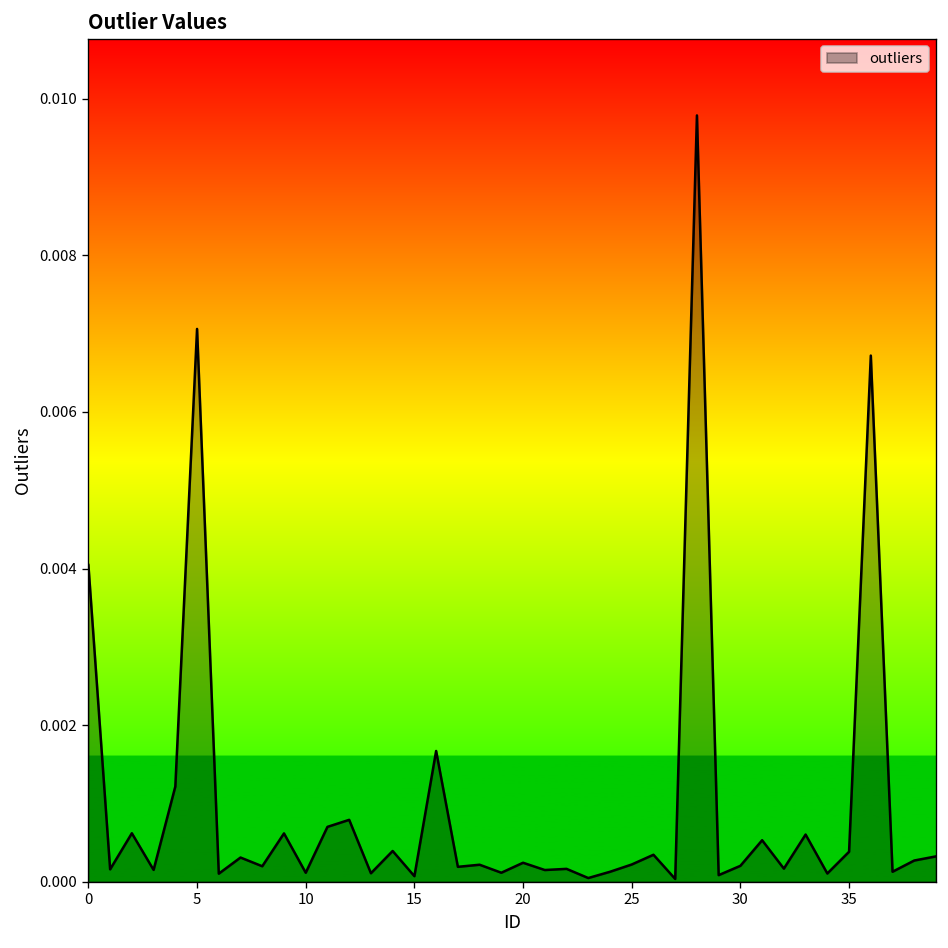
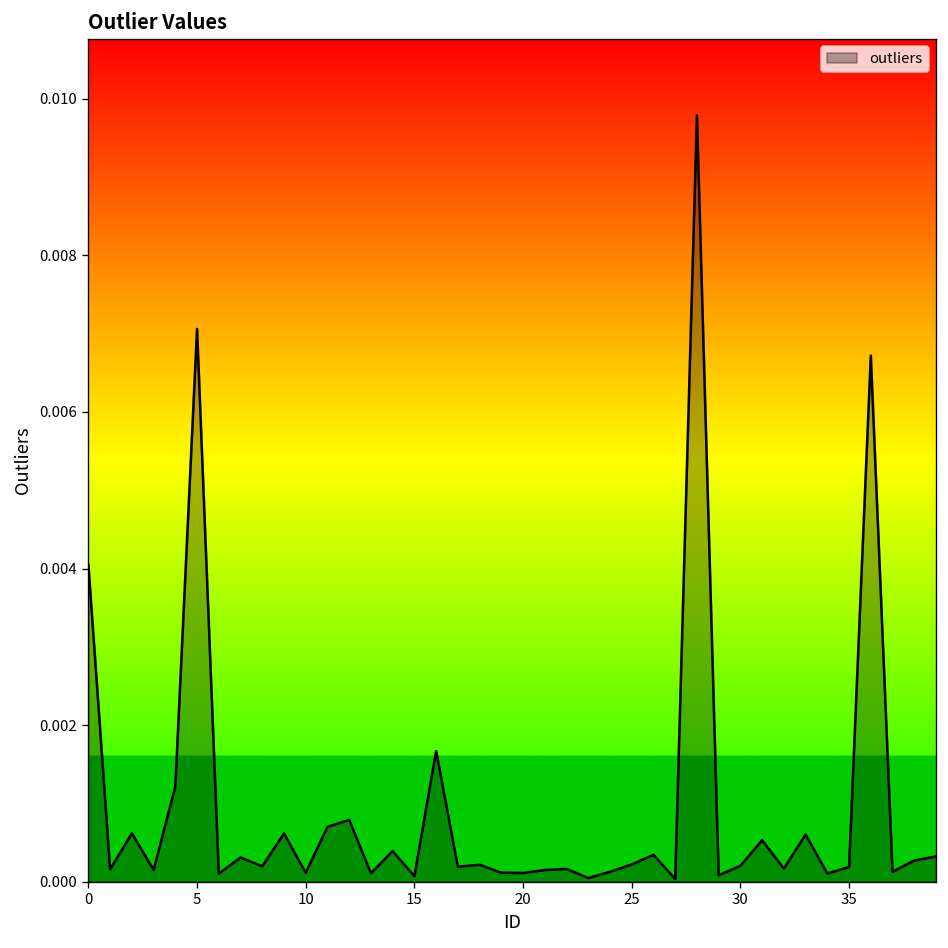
  {
    "0": 0.0040,
    "5": 0.0071,
    "10": 0.0001,
    "15": 0.0001,
-   "20": 0.0002,
+   "20": 0.0001,
    "25": 0.0002,
    "30": 0.0002,
-   "35": 0.0004
+   "35": 0.0002
  }
